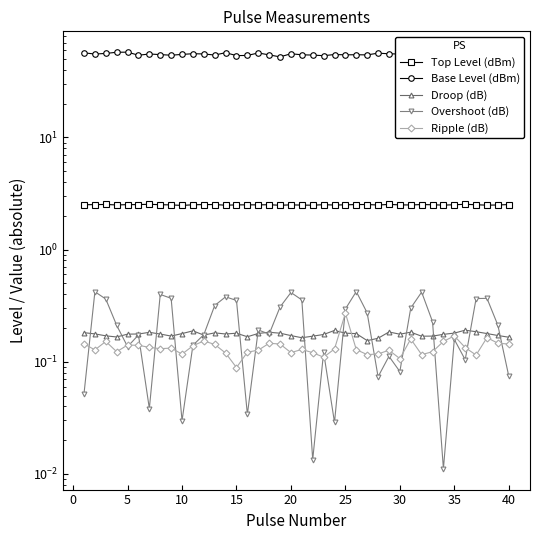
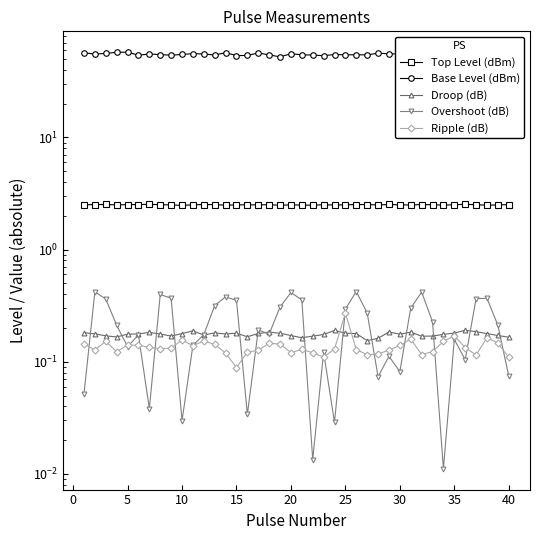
  {
    "Ripple (dB)": {
-     "10": 0.12,
+     "10": 0.16,
      "15": 0.09,
      "20": 0.12,
      "25": 0.27,
-     "30": 0.11,
+     "30": 0.14,
      "35": 0.17,
-     "40": 0.14
+     "40": 0.11
    }
  }
